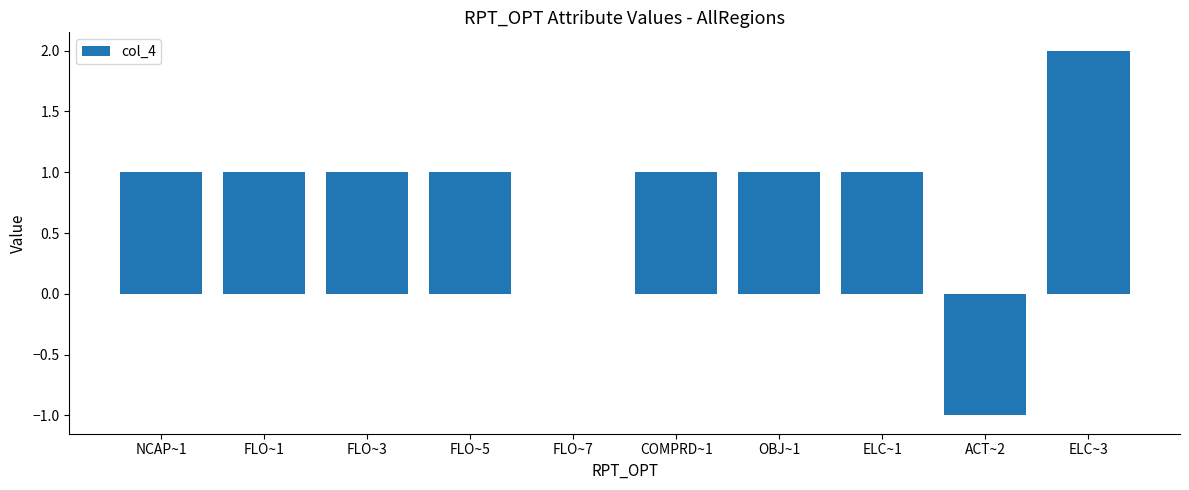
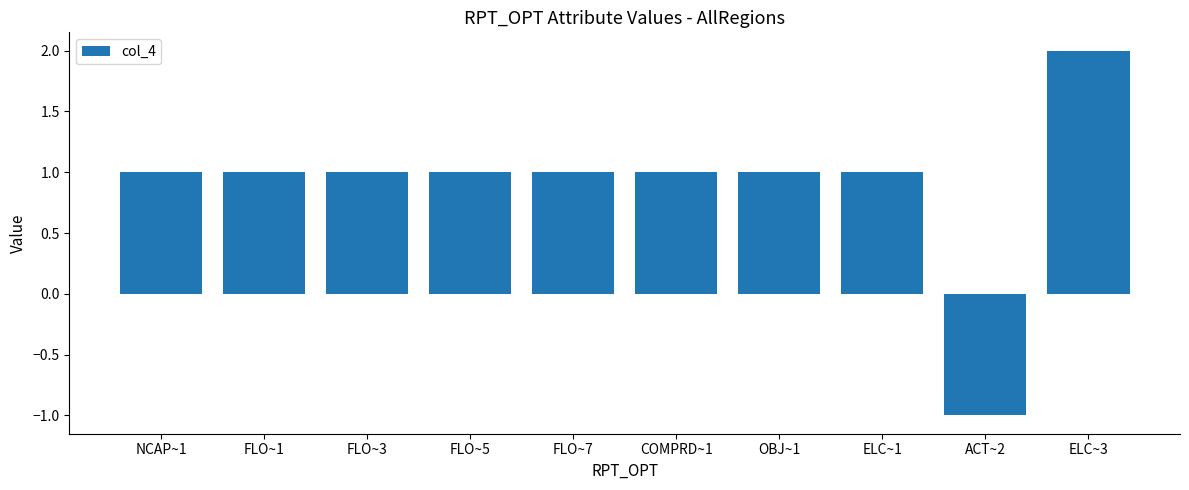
  {
    "NCAP~1": 1,
    "FLO~1": 1,
    "FLO~3": 1,
    "FLO~5": 1,
-   "FLO~7": 0,
+   "FLO~7": 1,
    "COMPRD~1": 1,
    "OBJ~1": 1,
    "ELC~1": 1,
    "ACT~2": -1,
    "ELC~3": 2
  }
